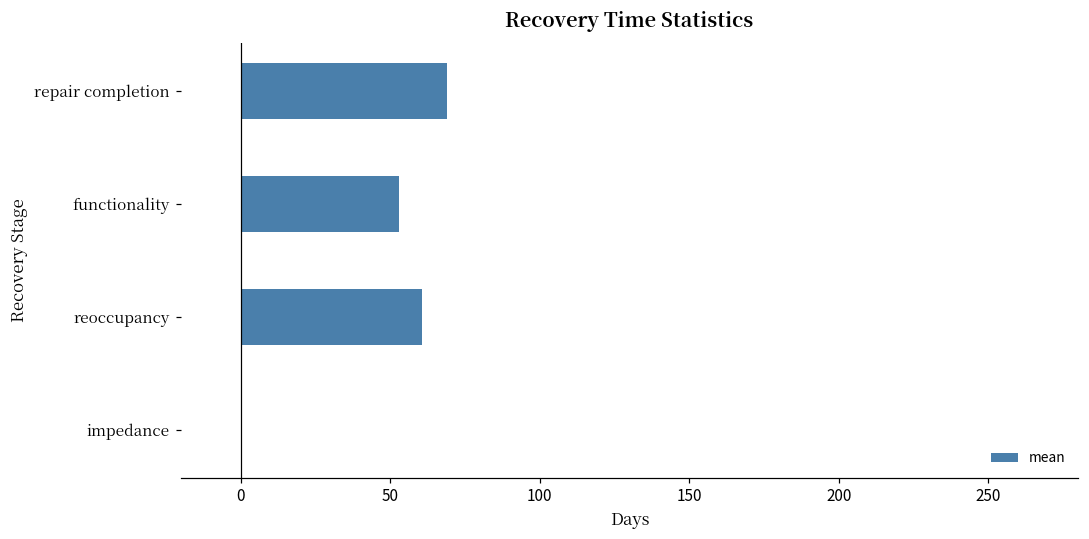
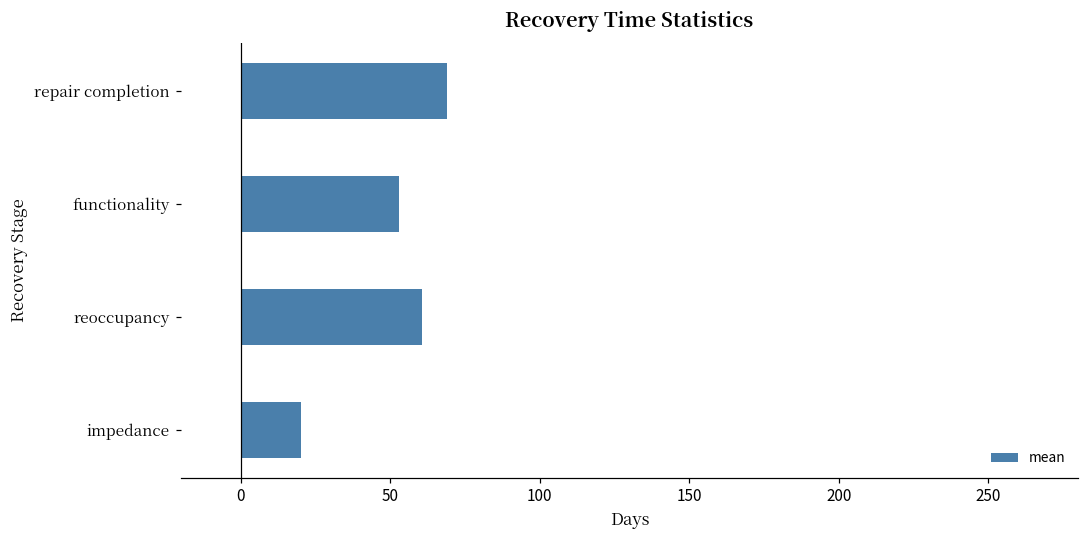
  {
    "repair completion": 69,
    "functionality": 53,
    "reoccupancy": 61,
-   "impedance": 0
+   "impedance": 20
  }
